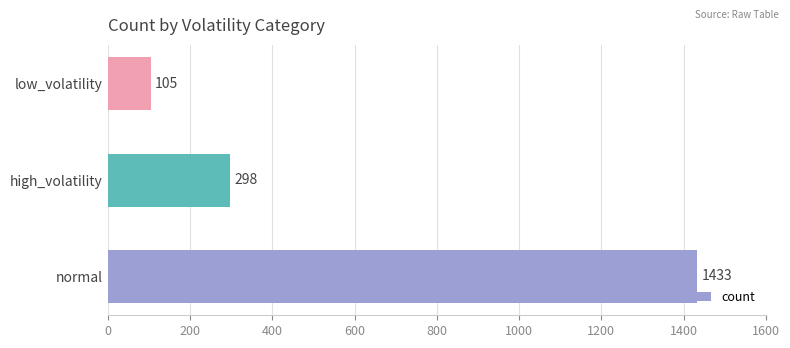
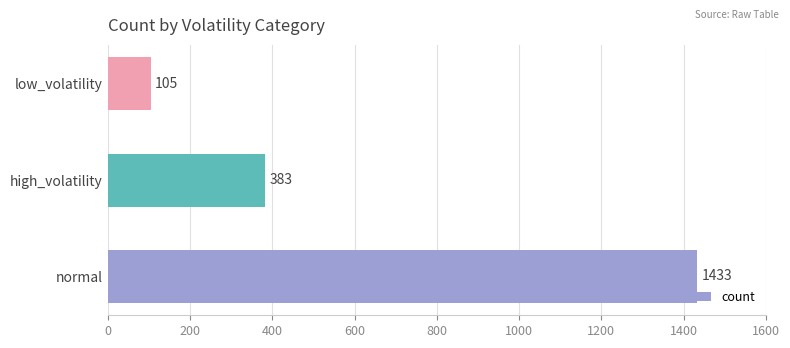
  {
    "low_volatility": 105,
-   "high_volatility": 298,
+   "high_volatility": 383,
    "normal": 1433
  }
